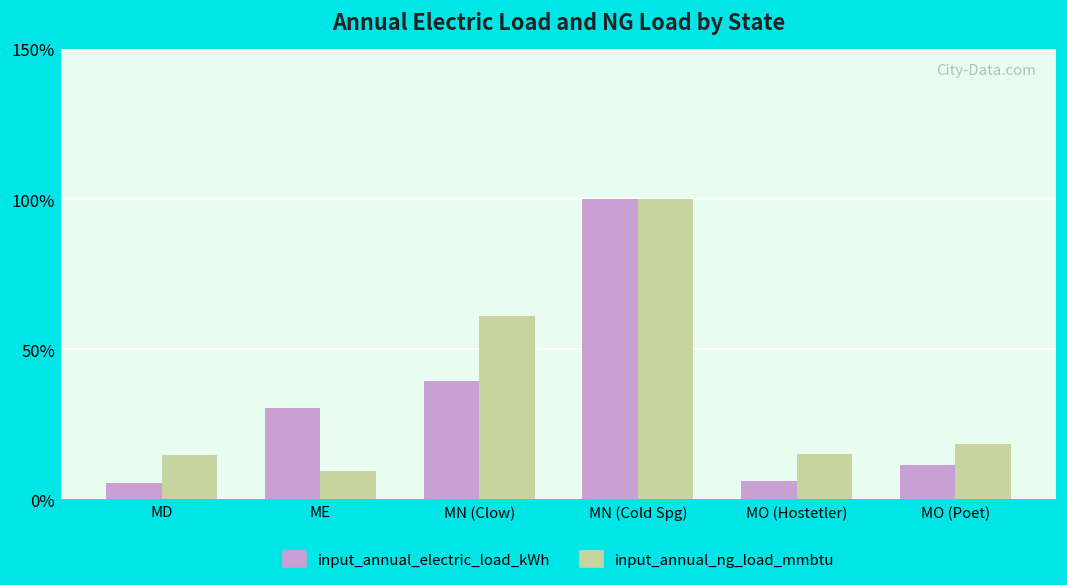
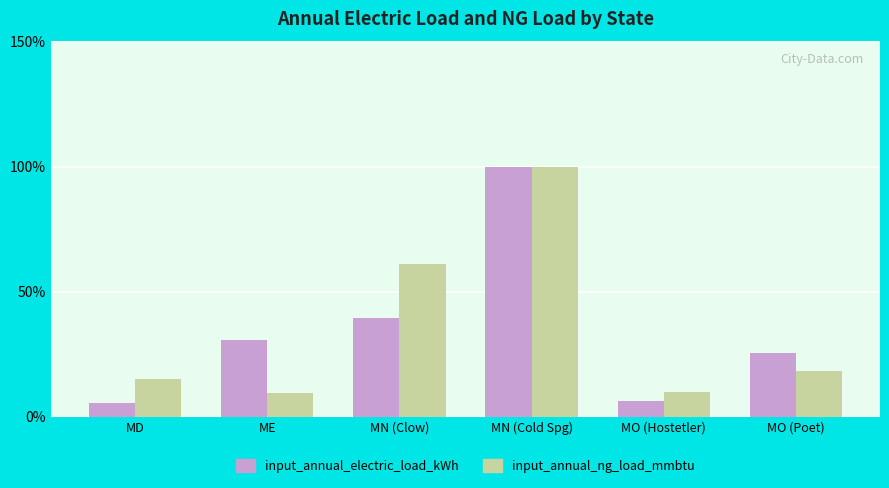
  {
    "input_annual_electric_load_kWh": {
      "MD": "6%",
      "ME": "31%",
      "MN (Clow)": "40%",
      "MN (Cold Spg)": "100%",
      "MO (Hostetler)": "6%",
-     "MO (Poet)": "11%"
+     "MO (Poet)": "25%"
    },
    "input_annual_ng_load_mmbtu": {
      "MD": "15%",
      "ME": "9%",
      "MN (Clow)": "61%",
      "MN (Cold Spg)": "100%",
-     "MO (Hostetler)": "15%",
+     "MO (Hostetler)": "10%",
      "MO (Poet)": "18%"
    }
  }
